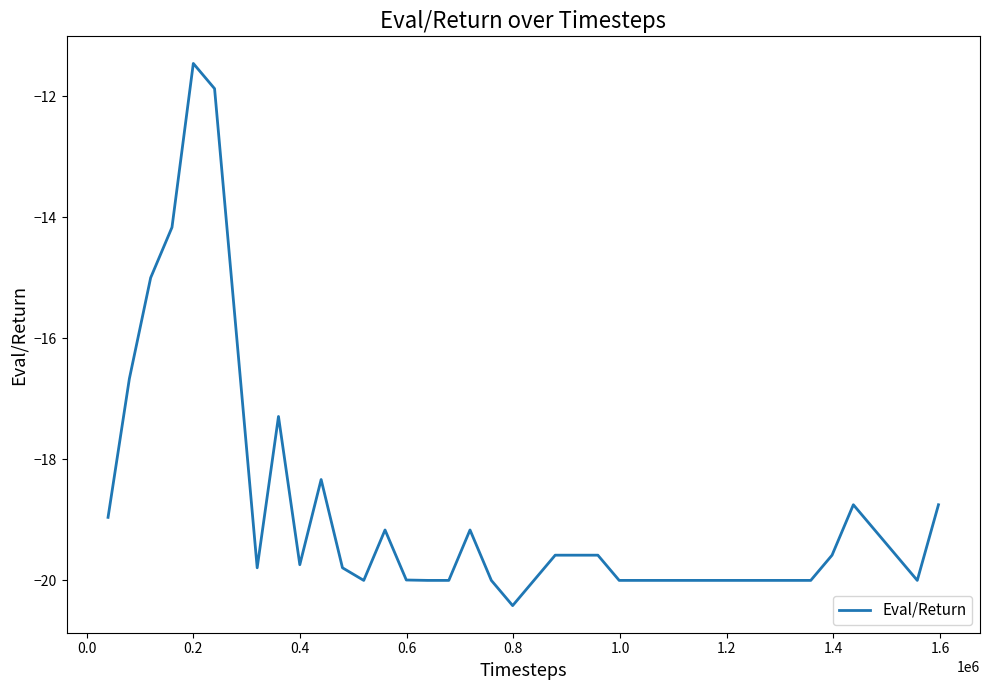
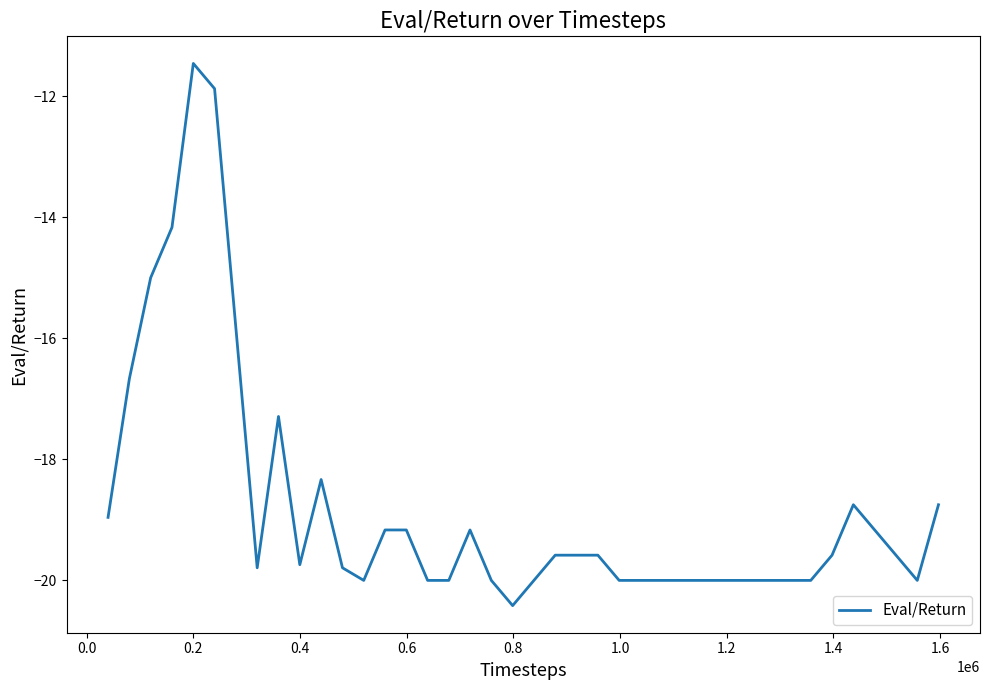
  {
    "0.2": -11.5,
    "0.4": -19.7,
-   "0.6": -20.0
+   "0.6": -19.2
  }
